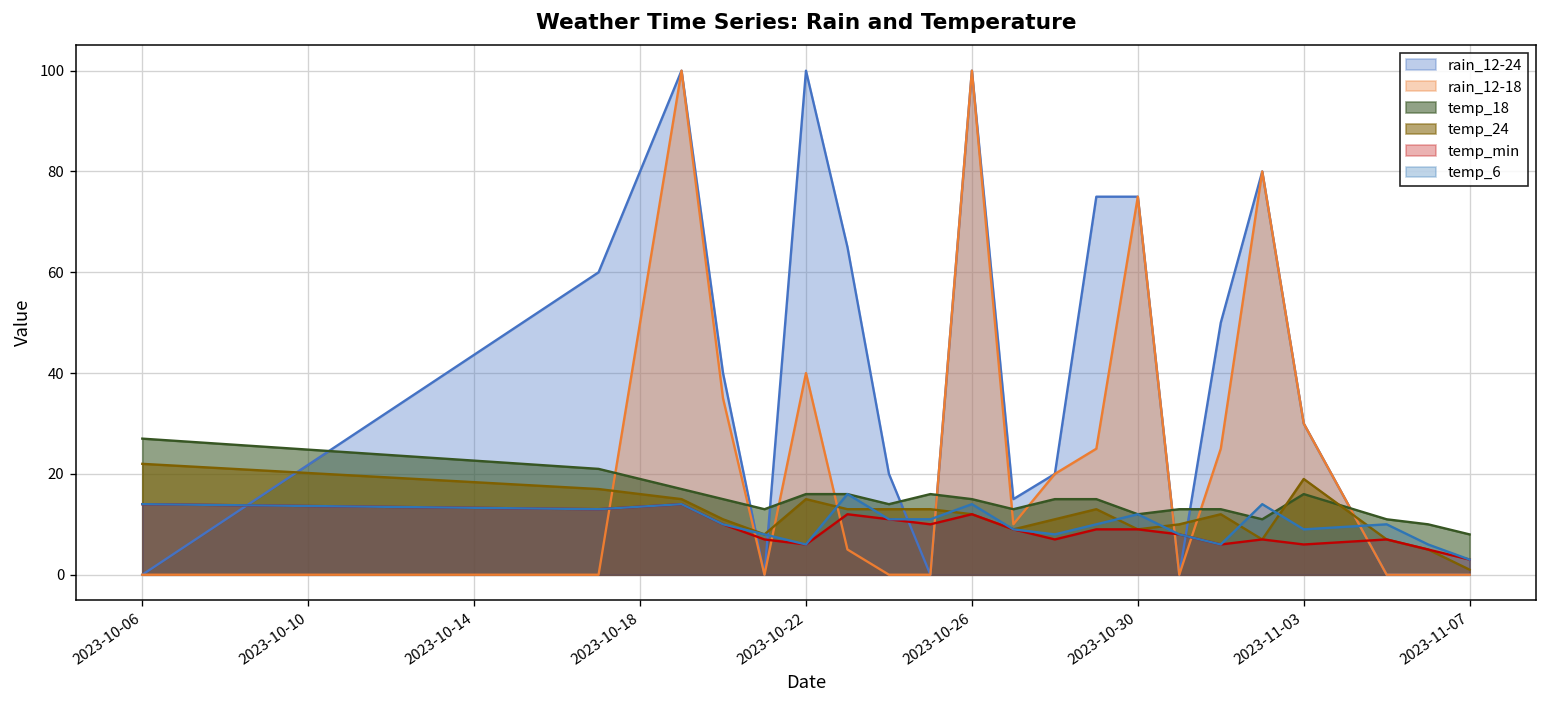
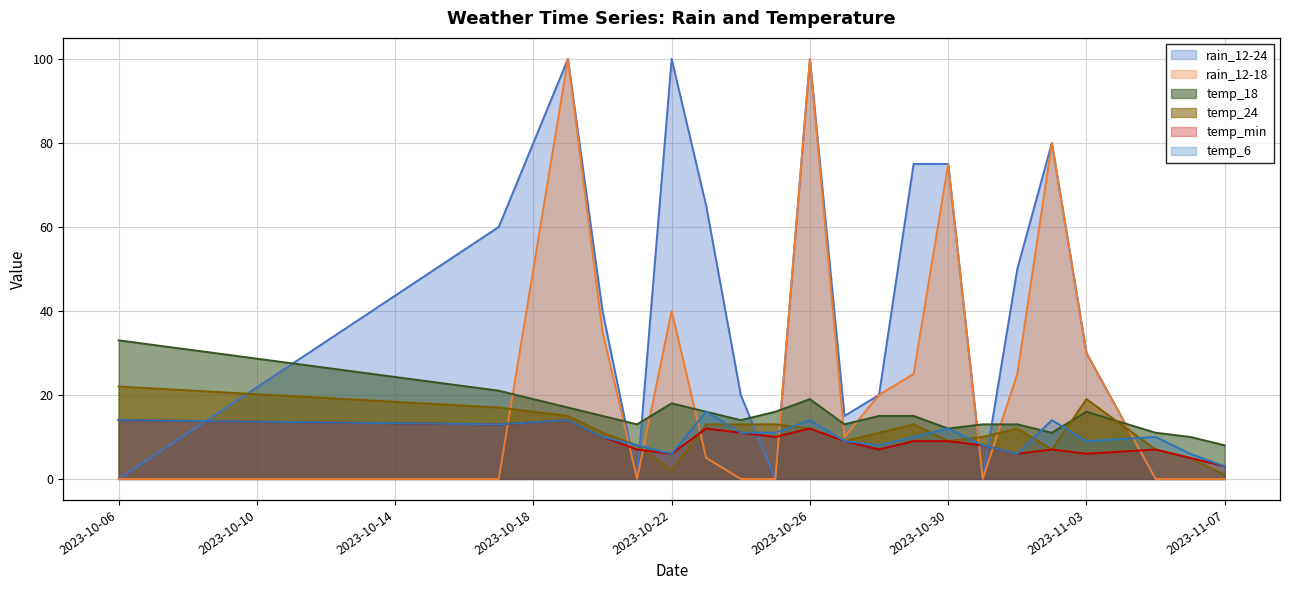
  {
    "temp_18": {
-     "2023-10-06": 27,
-     "2023-10-22": 16,
-     "2023-10-26": 15,
+     "2023-10-06": 33,
+     "2023-10-22": 18,
+     "2023-10-26": 19,
      "2023-11-03": 16,
      "2023-11-07": 8
    },
    "temp_24": {
      "2023-10-06": 22,
-     "2023-10-22": 15,
+     "2023-10-22": 2,
      "2023-11-03": 19,
      "2023-11-07": 1
    }
  }
